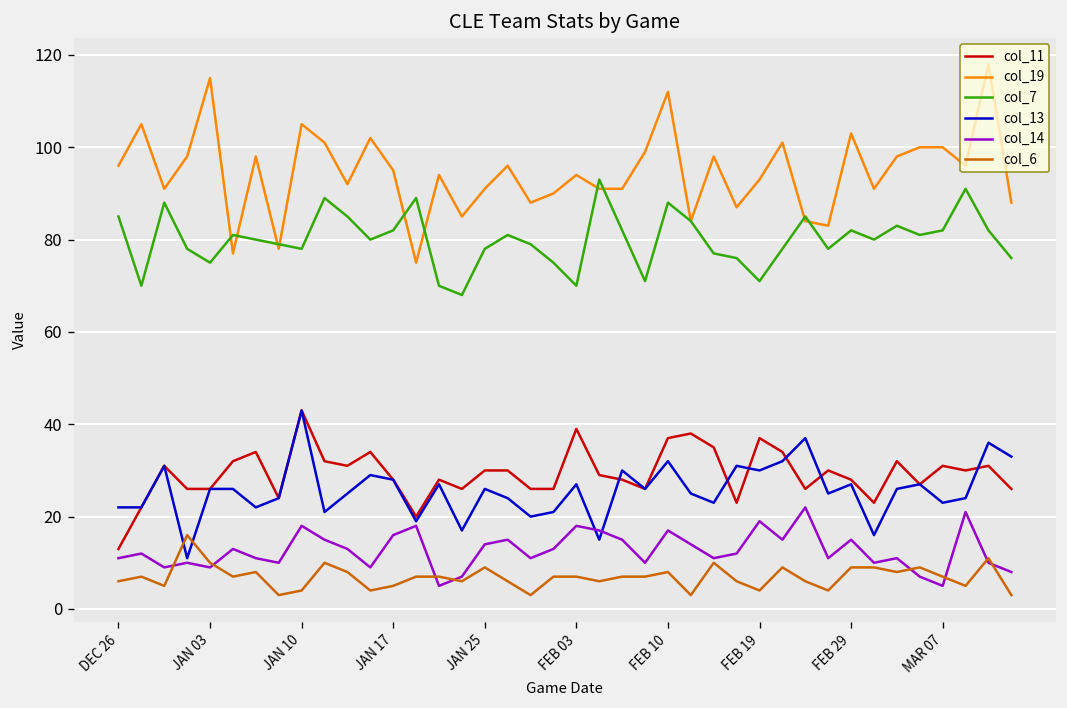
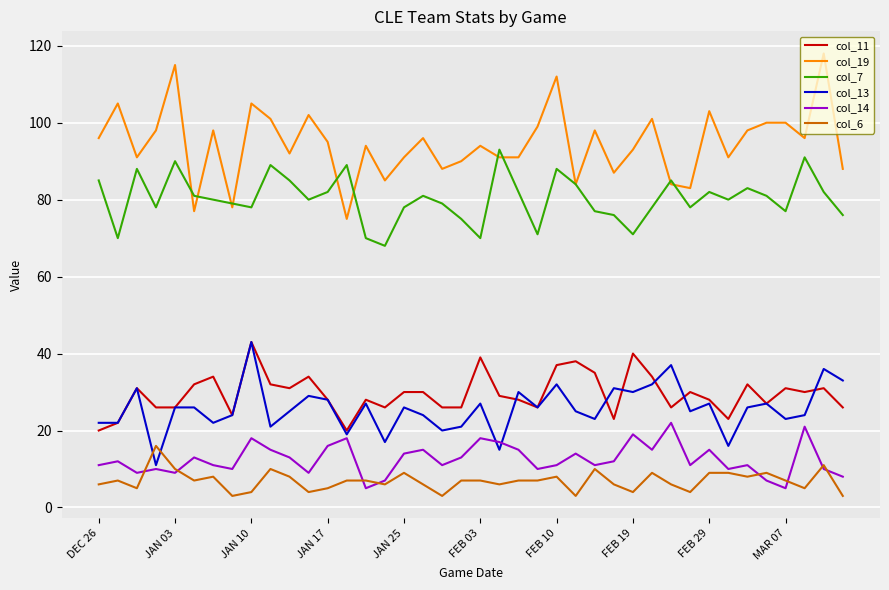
  {
    "col_11": {
-     "DEC 26": 13,
+     "DEC 26": 20,
      "JAN 25": 30,
      "FEB 03": 39,
      "FEB 10": 37,
-     "FEB 19": 37,
+     "FEB 19": 40,
      "FEB 29": 28,
      "MAR 07": 31
    },
    "col_19": {
      "DEC 26": 96,
      "JAN 03": 115,
      "JAN 10": 105,
      "JAN 17": 95,
      "JAN 25": 91,
      "FEB 03": 94,
      "FEB 10": 112,
      "FEB 19": 93,
      "FEB 29": 103,
      "MAR 07": 100
    },
    "col_7": {
      "DEC 26": 85,
-     "JAN 03": 75,
+     "JAN 03": 90,
      "JAN 10": 78,
      "JAN 17": 82,
      "JAN 25": 78,
      "FEB 03": 70,
      "FEB 10": 88,
      "FEB 19": 71,
      "FEB 29": 82,
-     "MAR 07": 82
+     "MAR 07": 77
    },
    "col_13": {
      "DEC 26": 22,
      "JAN 25": 26,
      "FEB 03": 27,
      "FEB 10": 32,
      "FEB 19": 30,
      "FEB 29": 27,
      "MAR 07": 23
    },
    "col_14": {
      "DEC 26": 11,
      "JAN 03": 9,
      "JAN 10": 18,
      "JAN 17": 16,
      "JAN 25": 14,
      "FEB 03": 18,
-     "FEB 10": 17,
+     "FEB 10": 11,
      "FEB 19": 19,
      "FEB 29": 15,
      "MAR 07": 5
    },
    "col_6": {
      "DEC 26": 6,
      "JAN 03": 10,
      "JAN 10": 4,
      "JAN 17": 5,
      "JAN 25": 9,
      "FEB 03": 7,
      "FEB 10": 8,
      "FEB 19": 4,
      "FEB 29": 9,
      "MAR 07": 7
    }
  }
